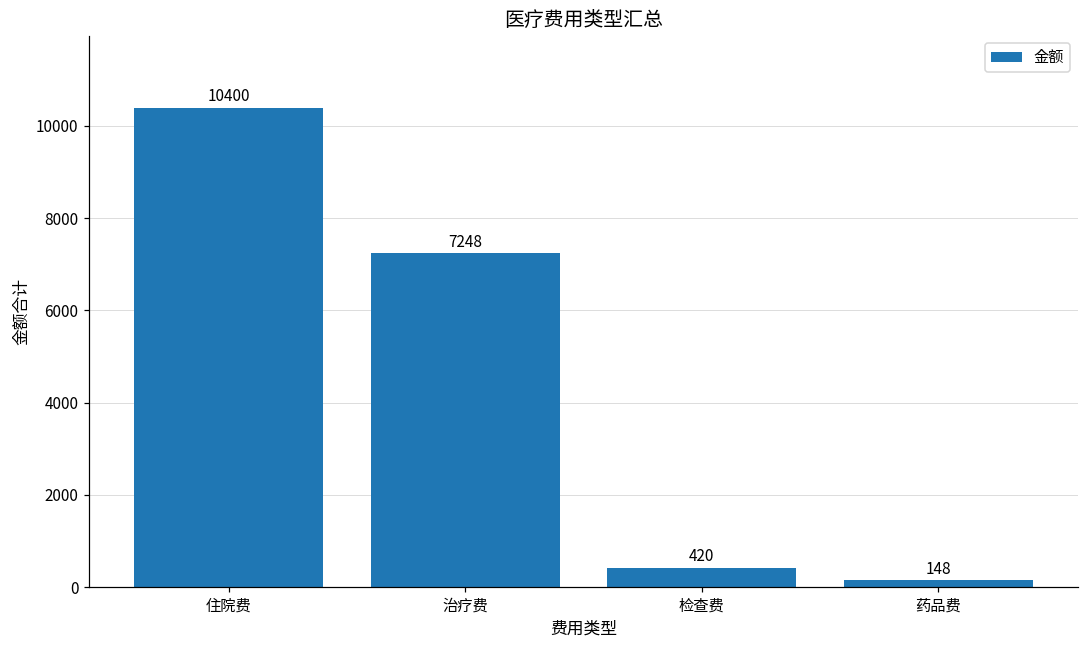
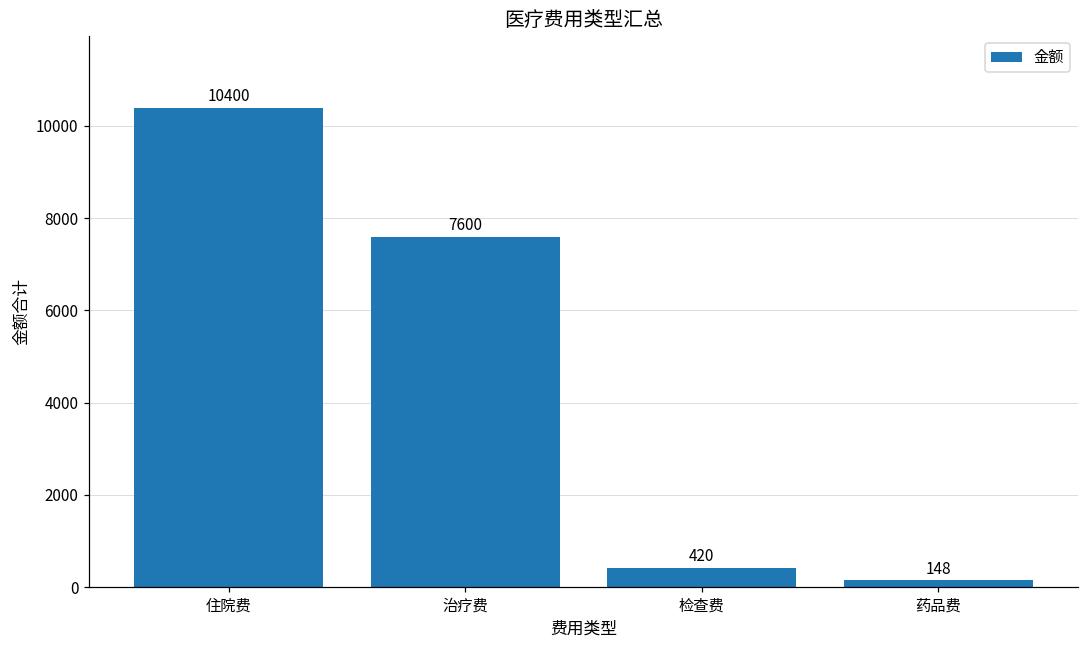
  {
    "住院费": 10400,
-   "治疗费": 7248,
+   "治疗费": 7600,
    "检查费": 420,
    "药品费": 148
  }
